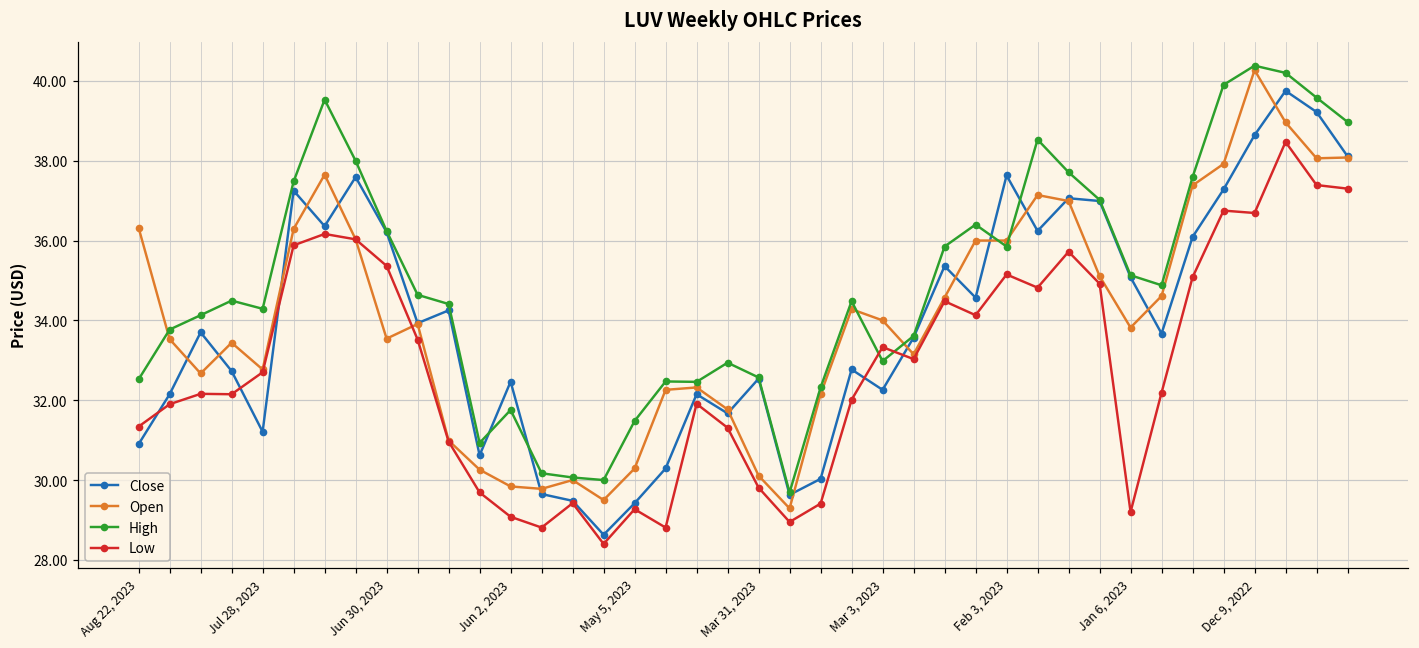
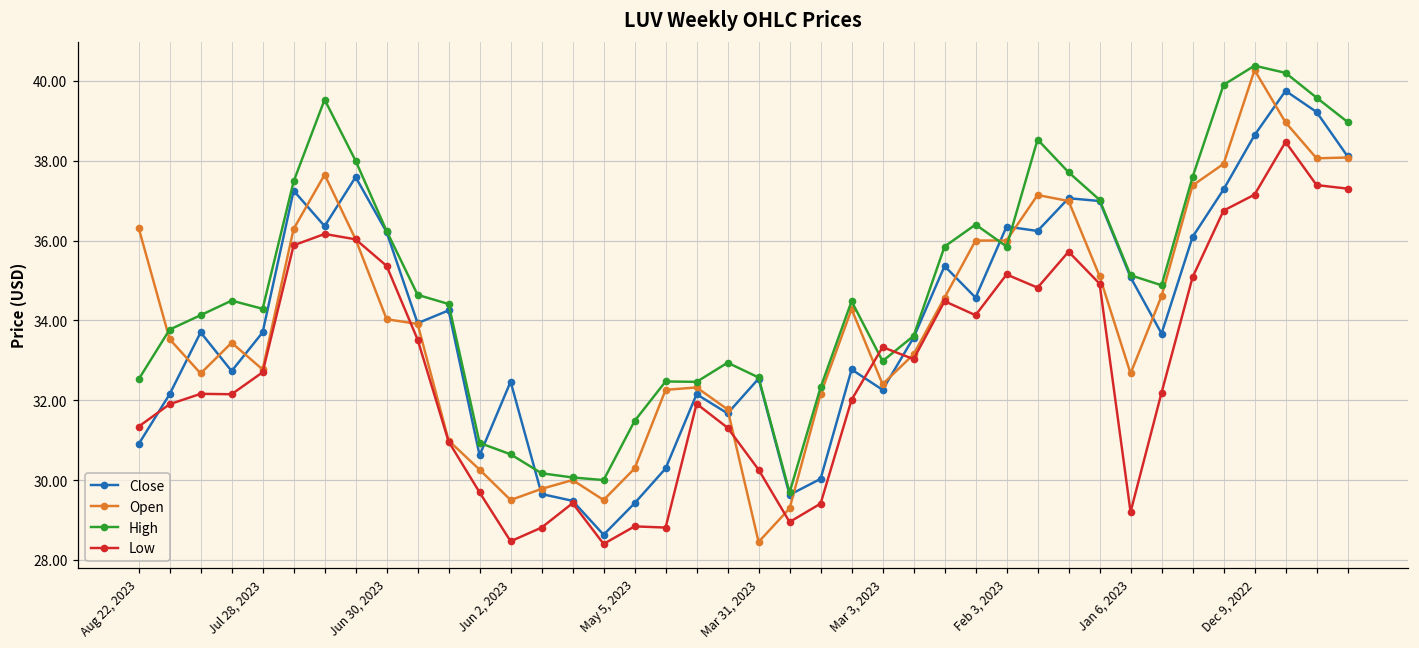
  {
    "Close": {
      "Aug 22, 2023": 30.9,
-     "Jul 28, 2023": 31.2,
+     "Jul 28, 2023": 33.7,
      "Jun 2, 2023": 32.5,
      "May 5, 2023": 29.4,
      "Mar 3, 2023": 32.3,
-     "Feb 3, 2023": 37.6,
+     "Feb 3, 2023": 36.4,
      "Dec 9, 2022": 38.6
    },
    "Open": {
      "Aug 22, 2023": 36.3,
-     "Jun 30, 2023": 33.5,
-     "Jun 2, 2023": 29.8,
+     "Jun 30, 2023": 34.0,
+     "Jun 2, 2023": 29.5,
      "May 5, 2023": 30.3,
-     "Mar 31, 2023": 30.1,
-     "Mar 3, 2023": 34.0,
+     "Mar 31, 2023": 28.5,
+     "Mar 3, 2023": 32.4,
      "Feb 3, 2023": 36.0,
-     "Jan 6, 2023": 33.8,
+     "Jan 6, 2023": 32.7,
      "Dec 9, 2022": 40.3
    },
    "High": {
      "Aug 22, 2023": 32.5,
      "Jul 28, 2023": 34.3,
-     "Jun 2, 2023": 31.8,
+     "Jun 2, 2023": 30.6,
      "May 5, 2023": 31.5,
      "Mar 3, 2023": 33.0,
      "Feb 3, 2023": 35.9,
      "Dec 9, 2022": 40.4
    },
    "Low": {
      "Aug 22, 2023": 31.3,
      "Jun 30, 2023": 35.4,
-     "Jun 2, 2023": 29.1,
-     "May 5, 2023": 29.3,
-     "Mar 31, 2023": 29.8,
+     "Jun 2, 2023": 28.5,
+     "May 5, 2023": 28.8,
+     "Mar 31, 2023": 30.3,
      "Mar 3, 2023": 33.3,
      "Feb 3, 2023": 35.2,
      "Jan 6, 2023": 29.2,
-     "Dec 9, 2022": 36.7
+     "Dec 9, 2022": 37.2
    }
  }
